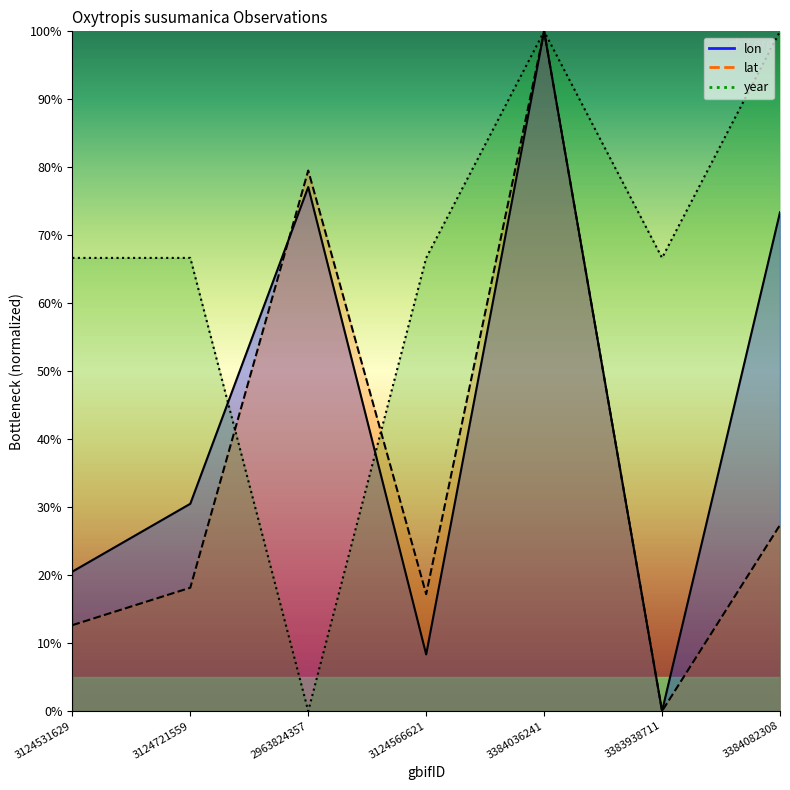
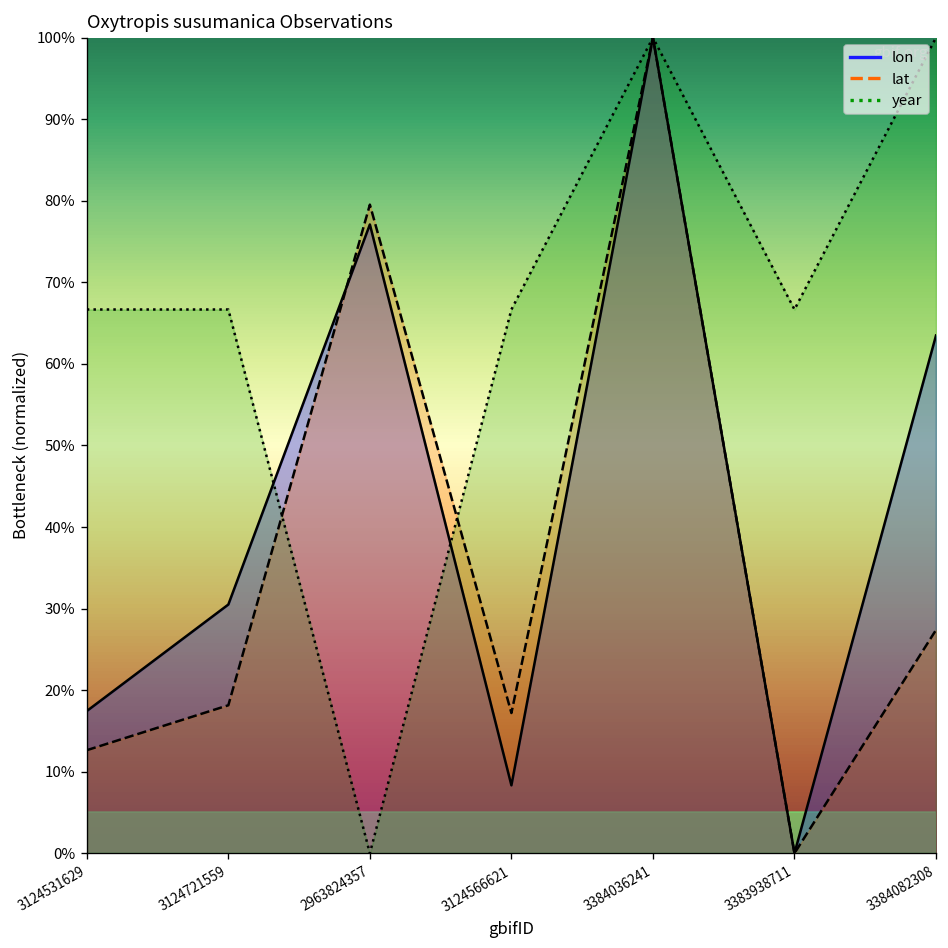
  {
    "lon": {
-     "3124531629": "21%",
+     "3124531629": "17%",
      "3124721559": "30%",
      "2963824357": "77%",
      "3124566621": "8%",
-     "3384082308": "73%"
+     "3384082308": "63%"
    },
    "lat": {
      "3124531629": "13%",
      "3124721559": "18%",
      "2963824357": "80%",
      "3124566621": "17%",
      "3384082308": "27%"
    },
    "year": {
      "3124531629": "67%",
      "3124721559": "67%",
      "3124566621": "67%",
      "3383938711": "67%",
      "3384082308": "100%"
    }
  }
